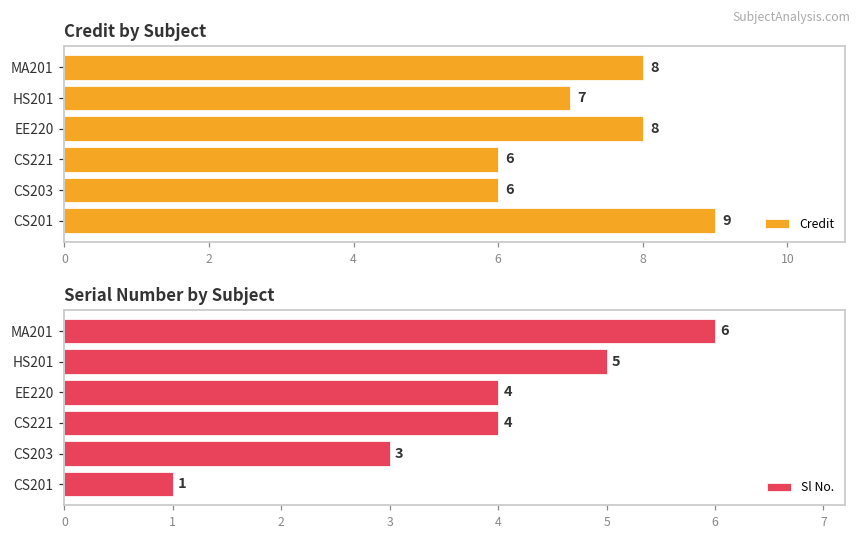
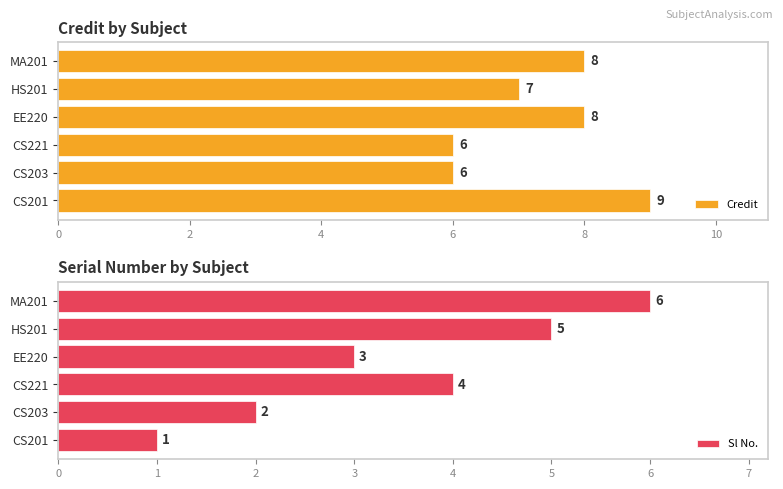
  {
    "Credit by Subject": {
      "MA201": 8,
      "HS201": 7,
      "EE220": 8,
      "CS221": 6,
      "CS203": 6,
      "CS201": 9
    },
    "Serial Number by Subject": {
      "MA201": 6,
      "HS201": 5,
-     "EE220": 4,
+     "EE220": 3,
      "CS221": 4,
-     "CS203": 3,
+     "CS203": 2,
      "CS201": 1
    }
  }
